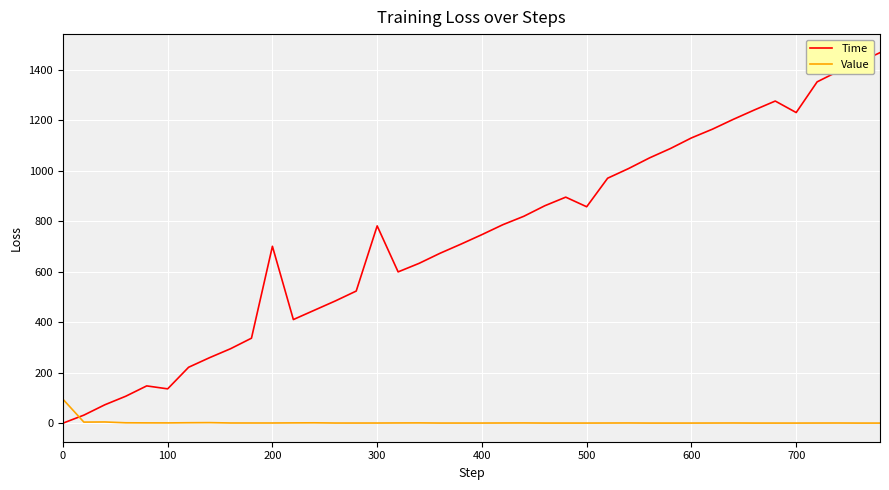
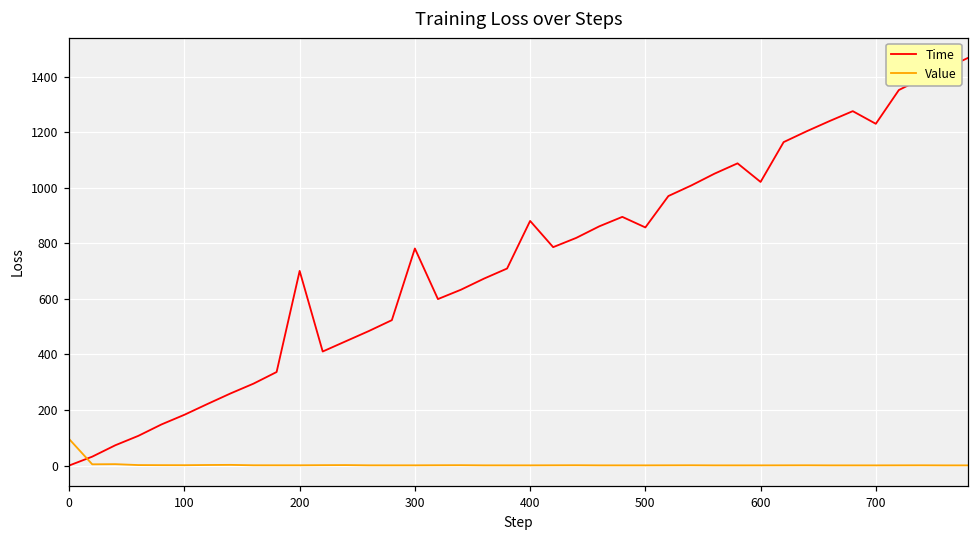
  {
    "Time": {
      "0": 0,
-     "100": 140,
+     "100": 180,
      "200": 700,
      "300": 780,
-     "400": 750,
+     "400": 880,
      "500": 860,
-     "600": 1130,
+     "600": 1020,
      "700": 1230
    },
    "Value": {
      "0": 100,
      "100": 0,
      "200": 0,
      "300": 0,
      "400": 0,
      "500": 0,
      "600": 0,
      "700": 0
    }
  }
